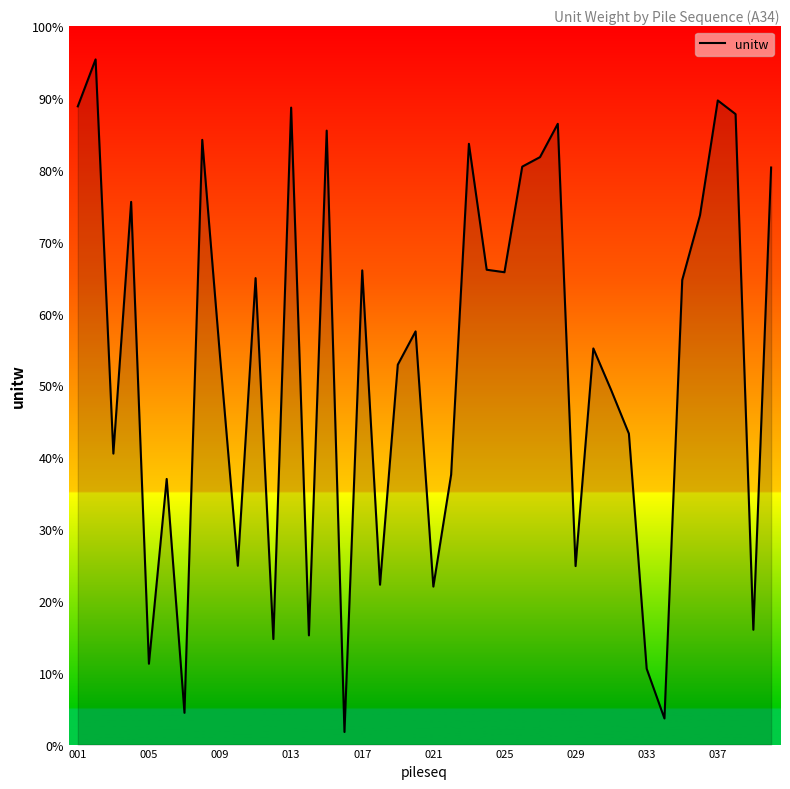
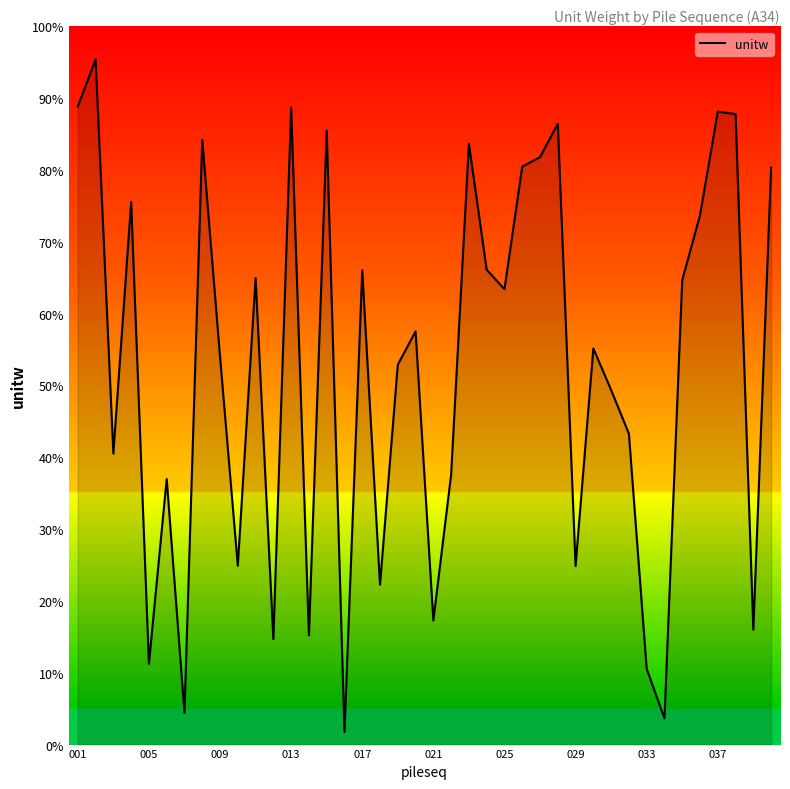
  {
    "001": "89%",
    "005": "11%",
    "009": "54%",
    "013": "89%",
    "017": "66%",
-   "021": "22%",
-   "025": "66%",
+   "021": "17%",
+   "025": "63%",
    "029": "25%",
    "033": "11%",
-   "037": "90%"
+   "037": "88%"
  }
